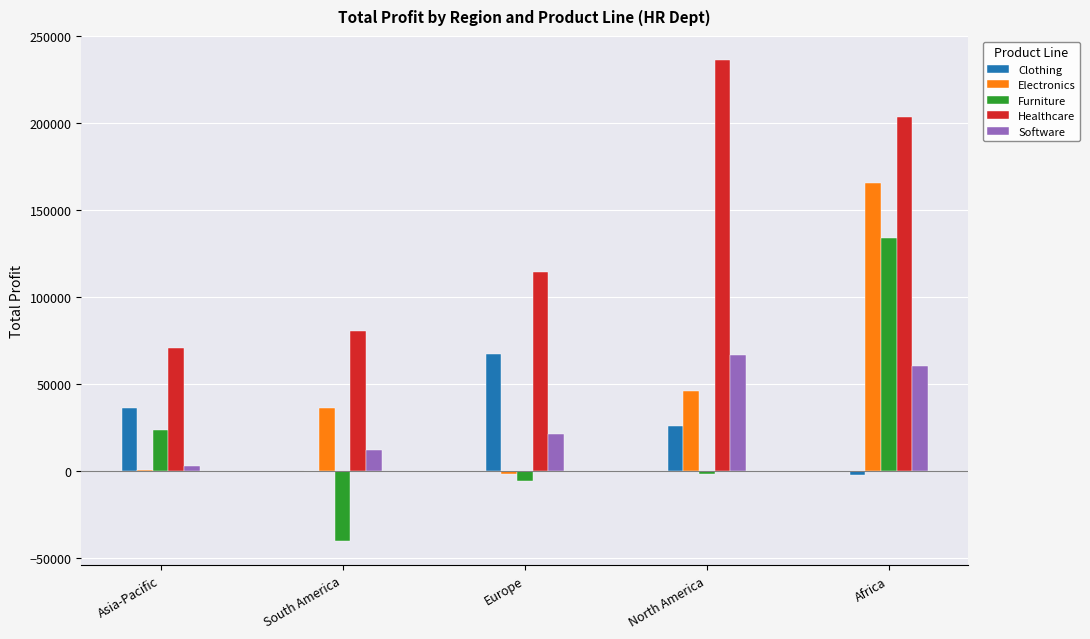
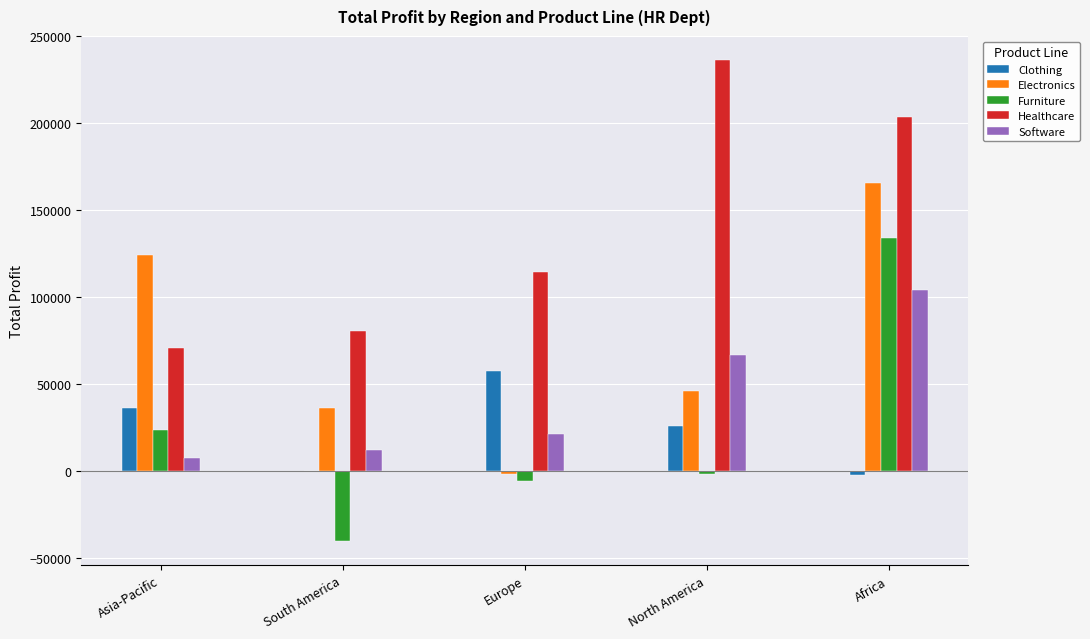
  {
    "Clothing": {
      "Asia-Pacific": 36000,
      "South America": 0,
-     "Europe": 67000,
+     "Europe": 57000,
      "North America": 26000,
      "Africa": -2000
    },
    "Electronics": {
-     "Asia-Pacific": 1000,
+     "Asia-Pacific": 124000,
      "South America": 36000,
      "Europe": -2000,
      "North America": 46000,
      "Africa": 165000
    },
    "Furniture": {
      "Asia-Pacific": 23000,
      "South America": -41000,
      "Europe": -6000,
      "North America": -2000,
      "Africa": 134000
    },
    "Healthcare": {
      "Asia-Pacific": 71000,
      "South America": 81000,
      "Europe": 114000,
      "North America": 236000,
      "Africa": 204000
    },
    "Software": {
-     "Asia-Pacific": 3000,
+     "Asia-Pacific": 7000,
      "South America": 12000,
      "Europe": 21000,
      "North America": 67000,
-     "Africa": 60000
+     "Africa": 104000
    }
  }
